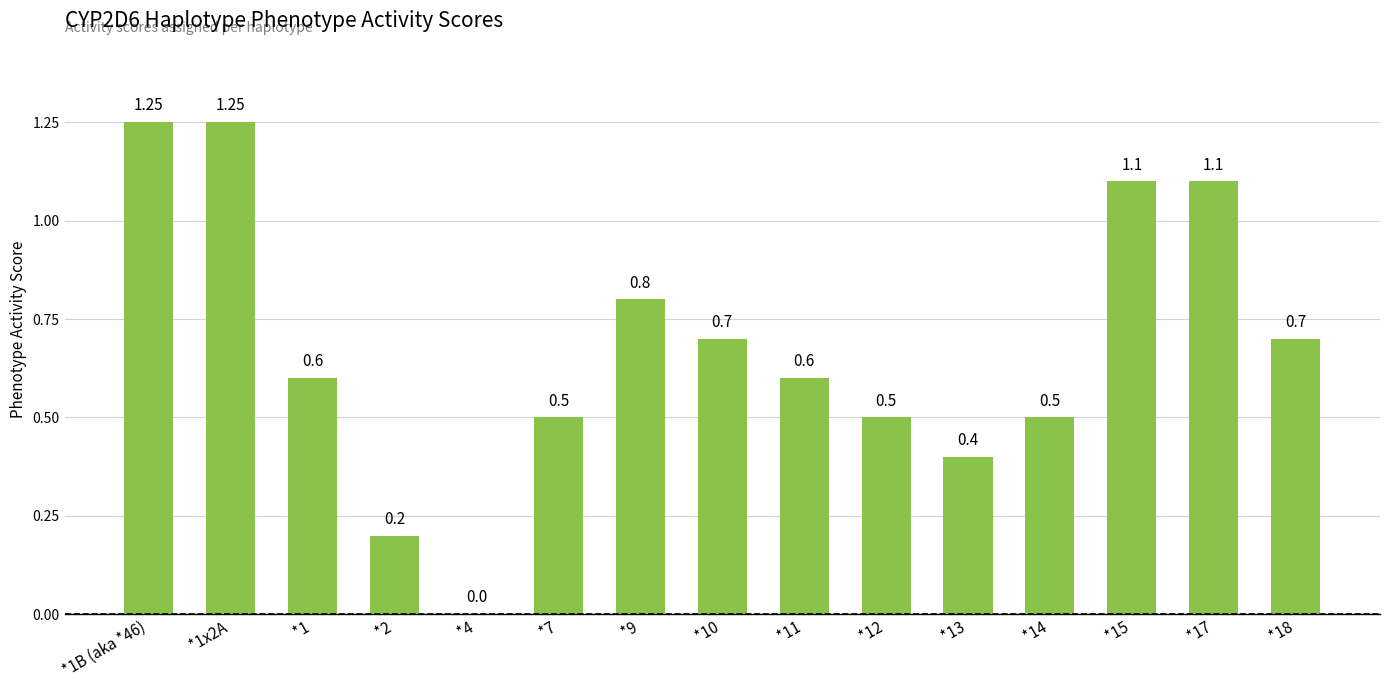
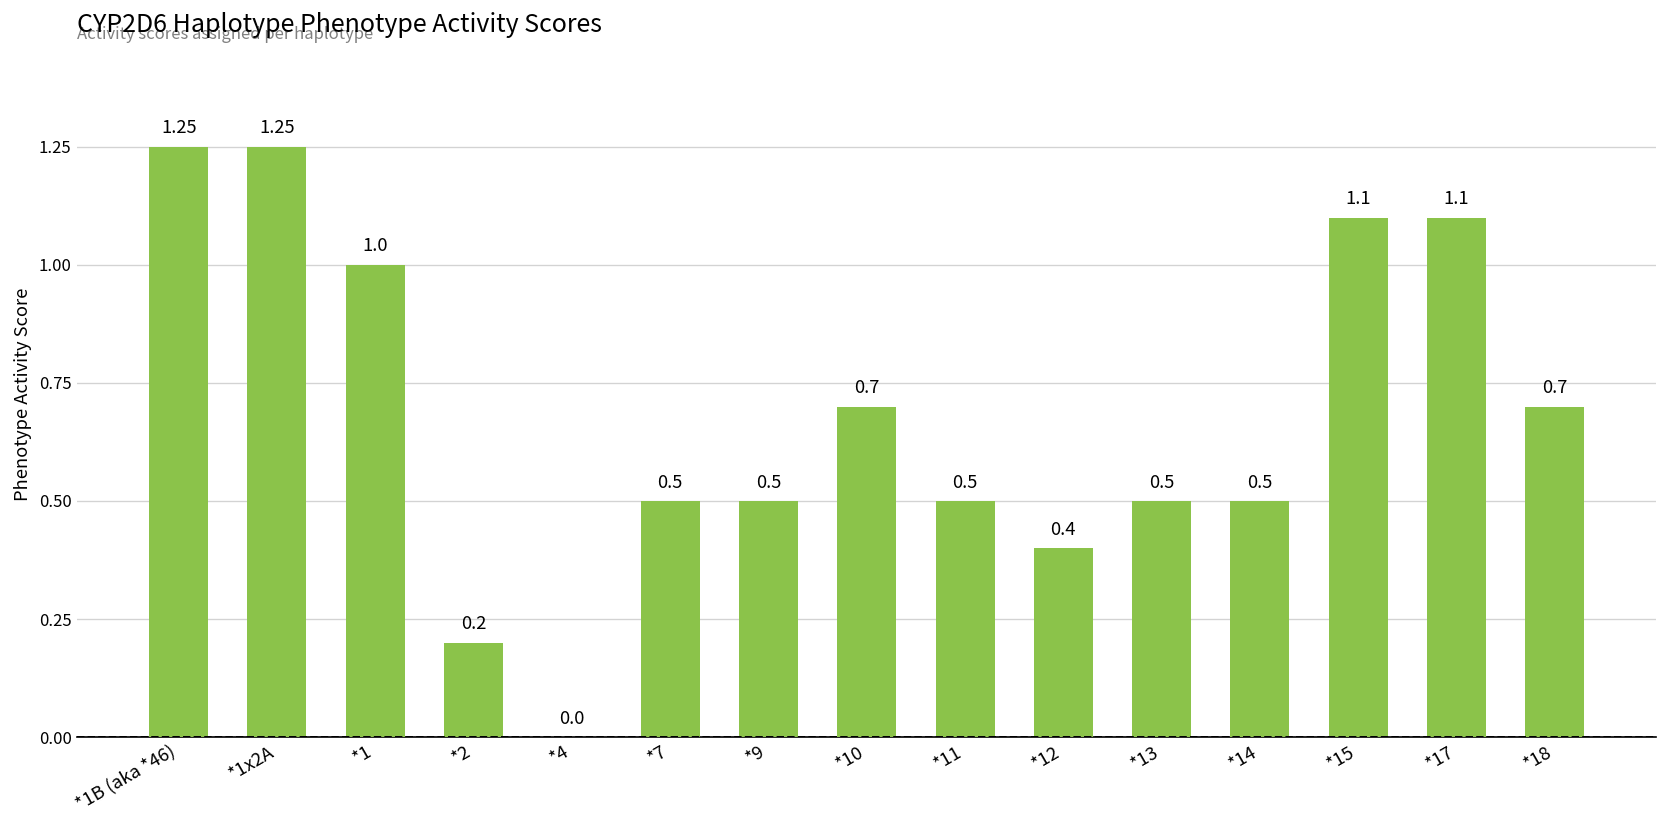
  {
    "*1B (aka *46)": 1.25,
    "*1x2A": 1.25,
-   "*1": 0.6,
+   "*1": 1.0,
    "*2": 0.2,
    "*4": 0.0,
    "*7": 0.5,
-   "*9": 0.8,
+   "*9": 0.5,
    "*10": 0.7,
-   "*11": 0.6,
-   "*12": 0.5,
-   "*13": 0.4,
+   "*11": 0.5,
+   "*12": 0.4,
+   "*13": 0.5,
    "*14": 0.5,
    "*15": 1.1,
    "*17": 1.1,
    "*18": 0.7
  }
